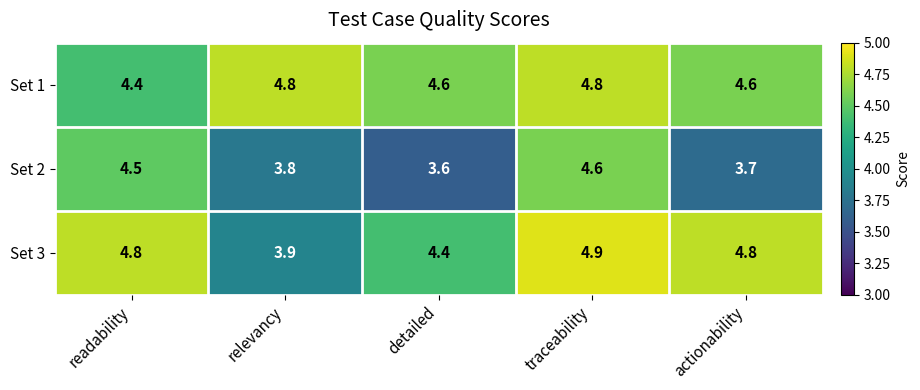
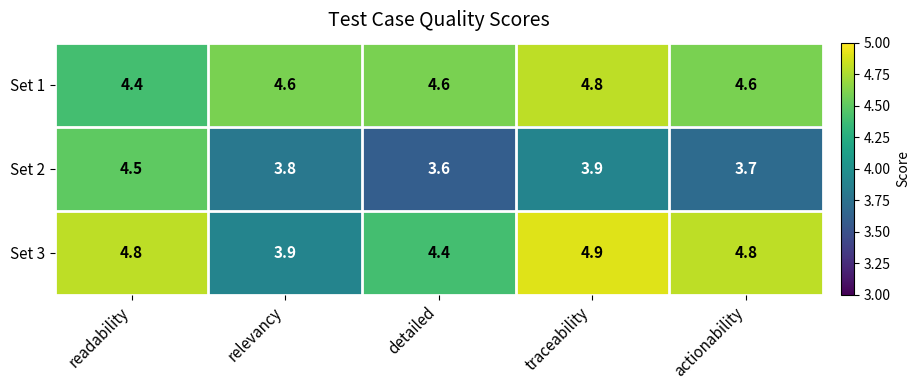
  {
    "Set 1": {
      "readability": 4.4,
-     "relevancy": 4.8,
+     "relevancy": 4.6,
      "detailed": 4.6,
      "traceability": 4.8,
      "actionability": 4.6
    },
    "Set 2": {
      "readability": 4.5,
      "relevancy": 3.8,
      "detailed": 3.6,
-     "traceability": 4.6,
+     "traceability": 3.9,
      "actionability": 3.7
    },
    "Set 3": {
      "readability": 4.8,
      "relevancy": 3.9,
      "detailed": 4.4,
      "traceability": 4.9,
      "actionability": 4.8
    }
  }
